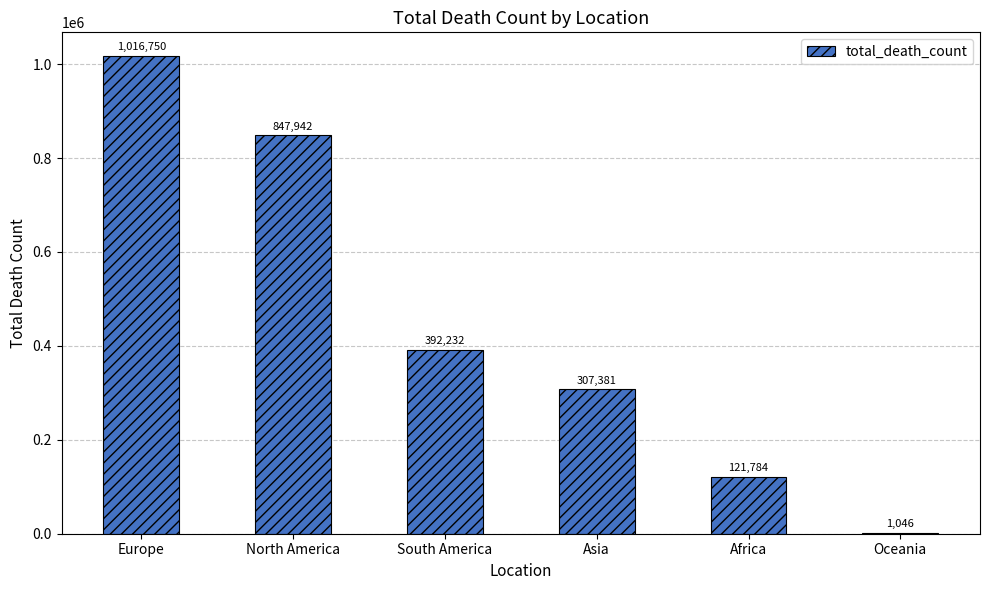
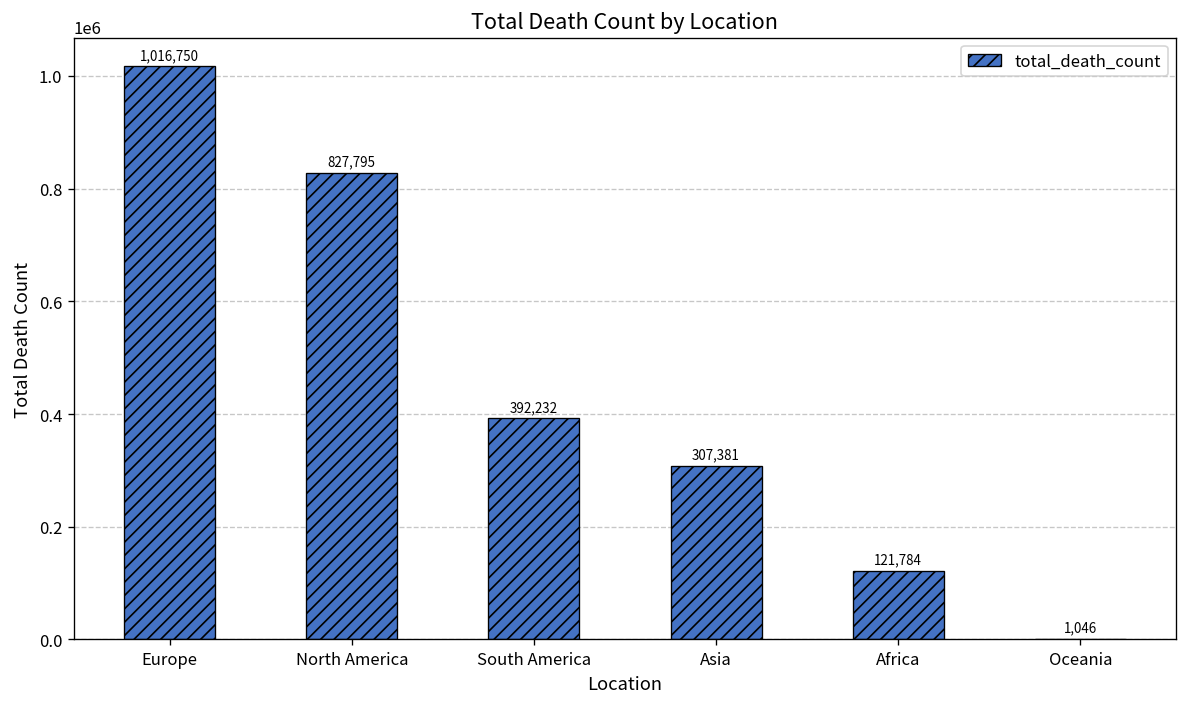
  {
    "Europe": "1,016,750",
-   "North America": "847,942",
+   "North America": "827,795",
    "South America": "392,232",
    "Asia": "307,381",
    "Africa": "121,784",
    "Oceania": "1,046"
  }
